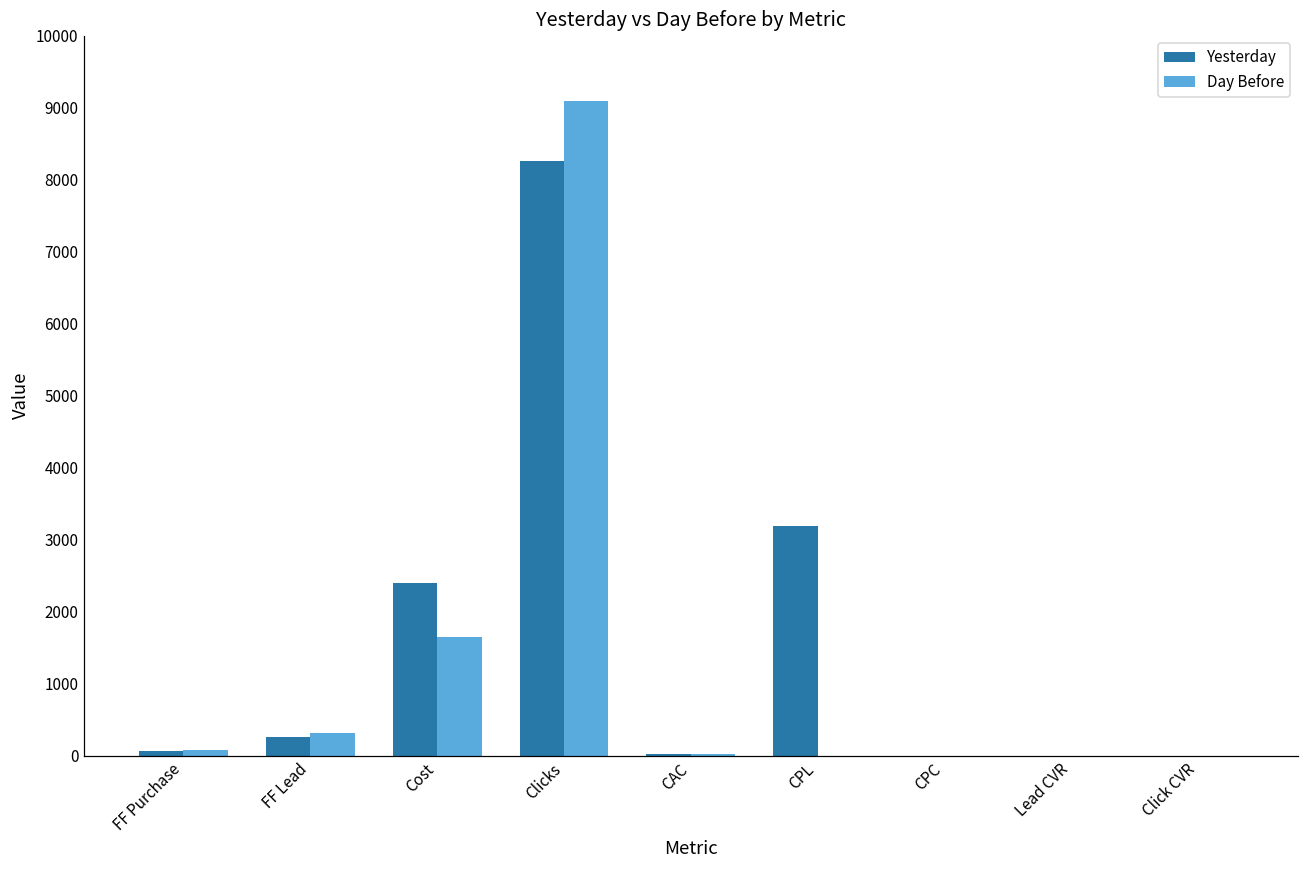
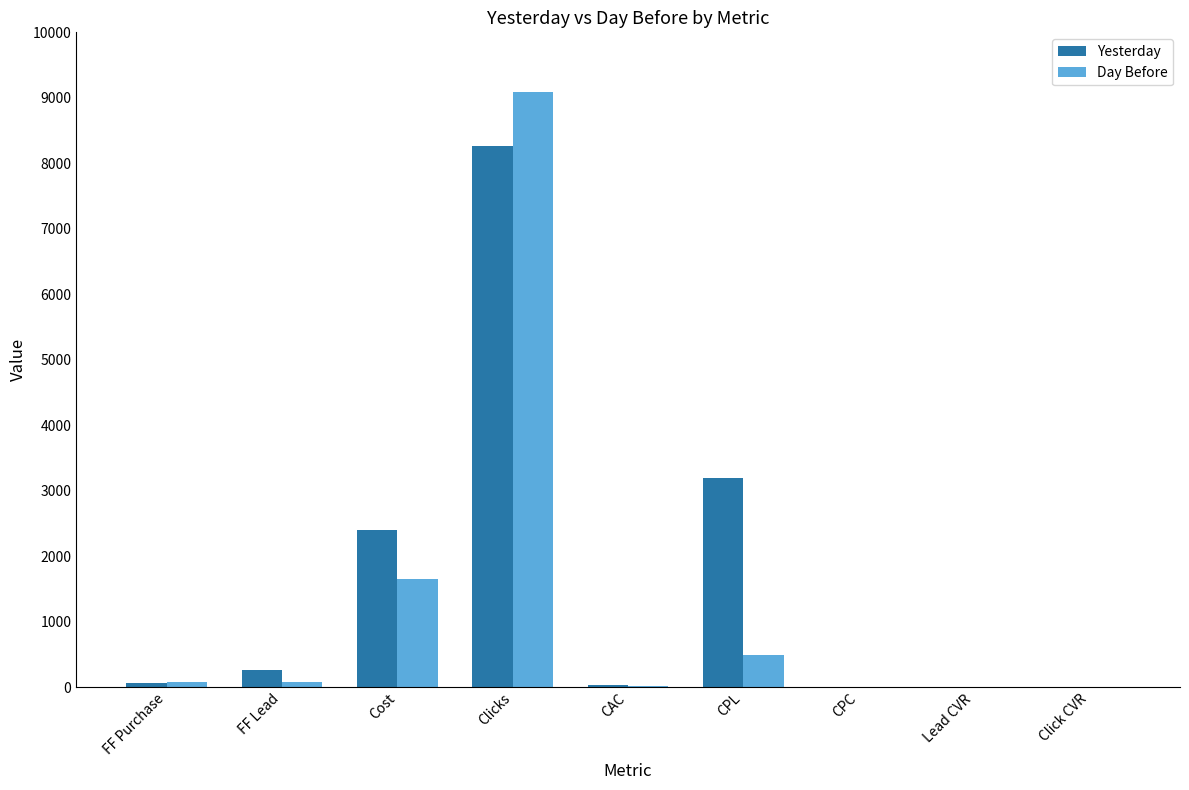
  {
    "Yesterday": {
      "FF Purchase": 100,
      "FF Lead": 300,
      "Cost": 2400,
      "Clicks": 8300,
      "CPL": 3200
    },
    "Day Before": {
      "FF Purchase": 100,
-     "FF Lead": 300,
+     "FF Lead": 100,
      "Cost": 1700,
      "Clicks": 9100,
-     "CPL": 0
+     "CPL": 500
    }
  }
